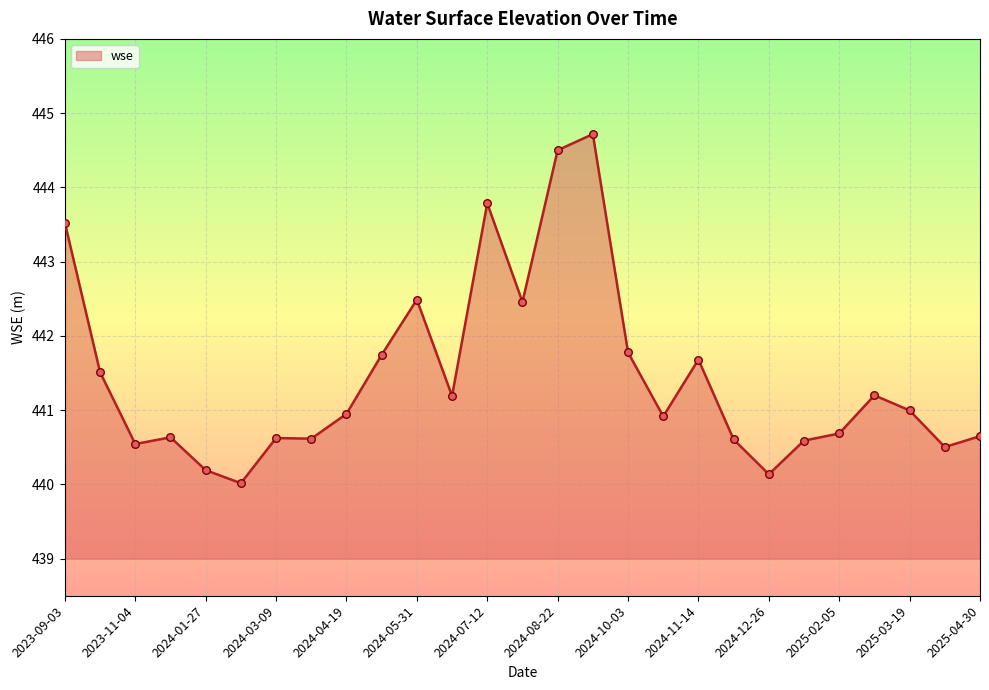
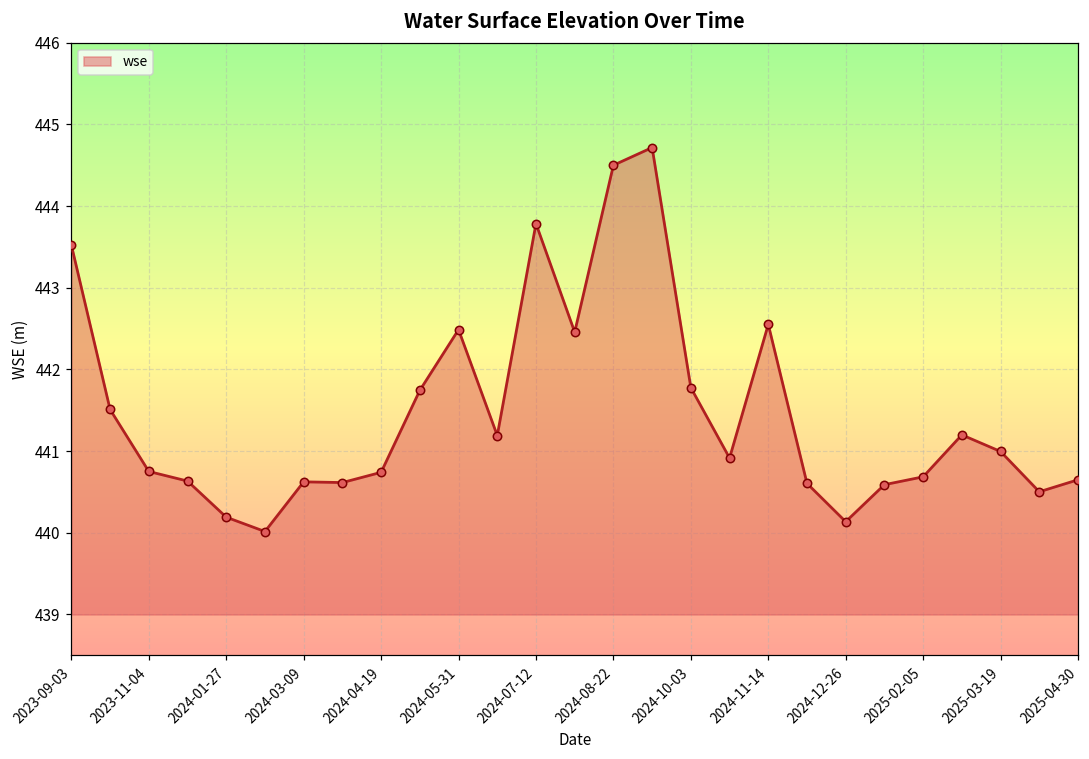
  {
    "2023-09-03": 443.5,
-   "2023-11-04": 440.5,
+   "2023-11-04": 440.8,
    "2024-01-27": 440.2,
    "2024-03-09": 440.6,
-   "2024-04-19": 440.9,
+   "2024-04-19": 440.7,
    "2024-05-31": 442.5,
    "2024-07-12": 443.8,
    "2024-08-22": 444.5,
    "2024-10-03": 441.8,
-   "2024-11-14": 441.7,
+   "2024-11-14": 442.6,
    "2024-12-26": 440.1,
    "2025-02-05": 440.7,
    "2025-03-19": 441.0,
    "2025-04-30": 440.6
  }
